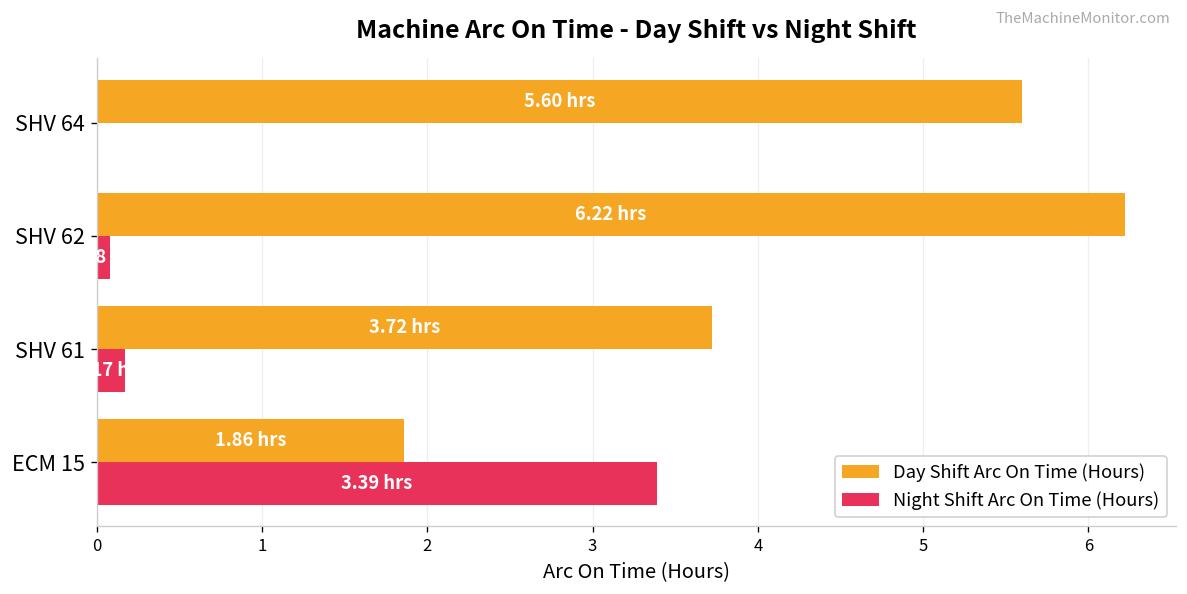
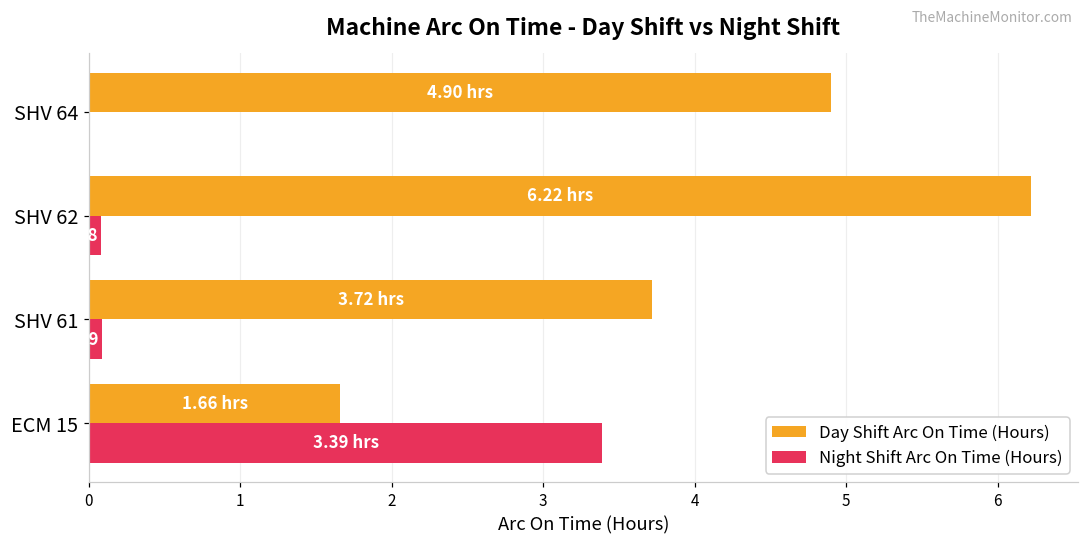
  {
    "Day Shift Arc On Time (Hours)": {
-     "SHV 64": 5.60,
+     "SHV 64": 4.90,
      "SHV 62": 6.22,
      "SHV 61": 3.72,
-     "ECM 15": 1.86
+     "ECM 15": 1.66
    },
    "Night Shift Arc On Time (Hours)": {
      "SHV 64": 0.00,
      "SHV 62": 0.08,
-     "SHV 61": 0.17
+     "SHV 61": 0.09
    }
  }
